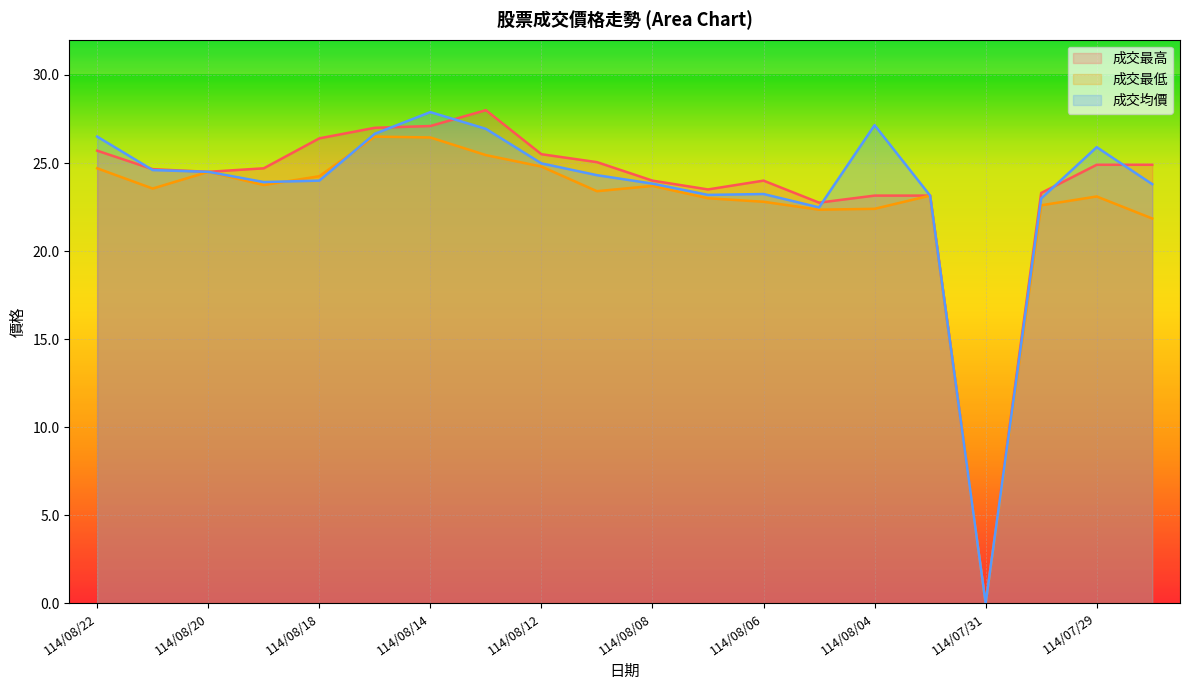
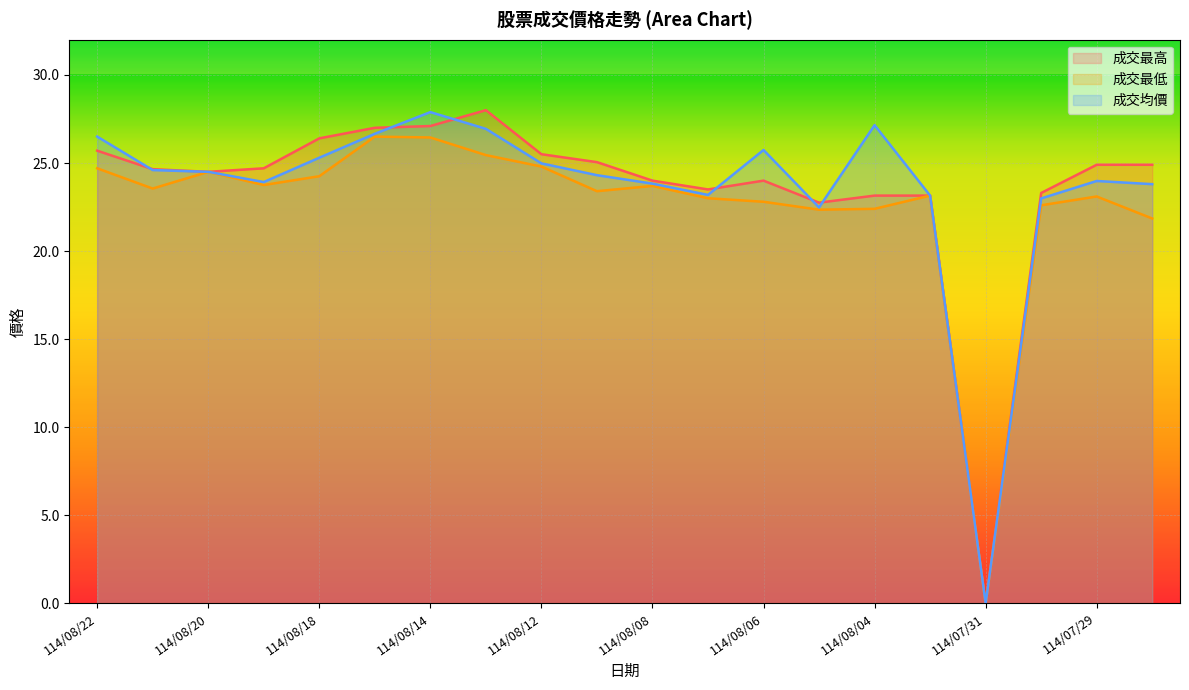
  {
    "成交均價": {
      "114/08/22": 26.5,
-     "114/08/18": 24.0,
+     "114/08/18": 25.3,
      "114/08/14": 27.9,
      "114/08/12": 25.0,
-     "114/08/06": 23.2,
+     "114/08/06": 25.7,
      "114/08/04": 27.2,
-     "114/07/29": 25.9
+     "114/07/29": 24.0
    }
  }
